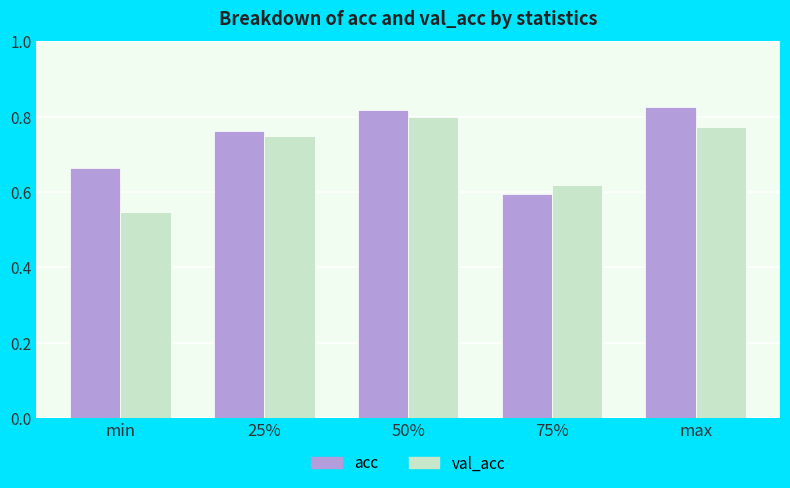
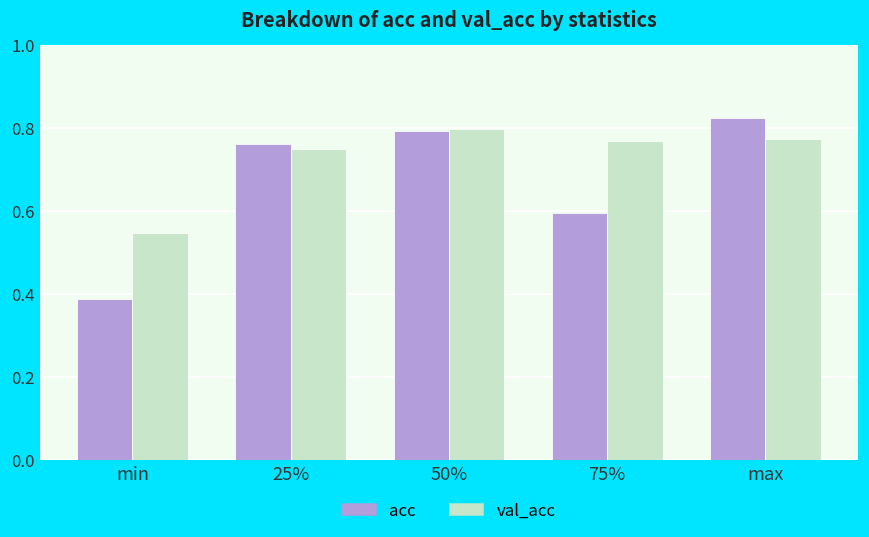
  {
    "acc": {
-     "min": 0.66,
+     "min": 0.39,
      "25%": 0.76,
-     "50%": 0.82,
+     "50%": 0.79,
      "75%": 0.59,
      "max": 0.83
    },
    "val_acc": {
      "min": 0.55,
      "25%": 0.75,
      "50%": 0.80,
-     "75%": 0.62,
+     "75%": 0.77,
      "max": 0.77
    }
  }
